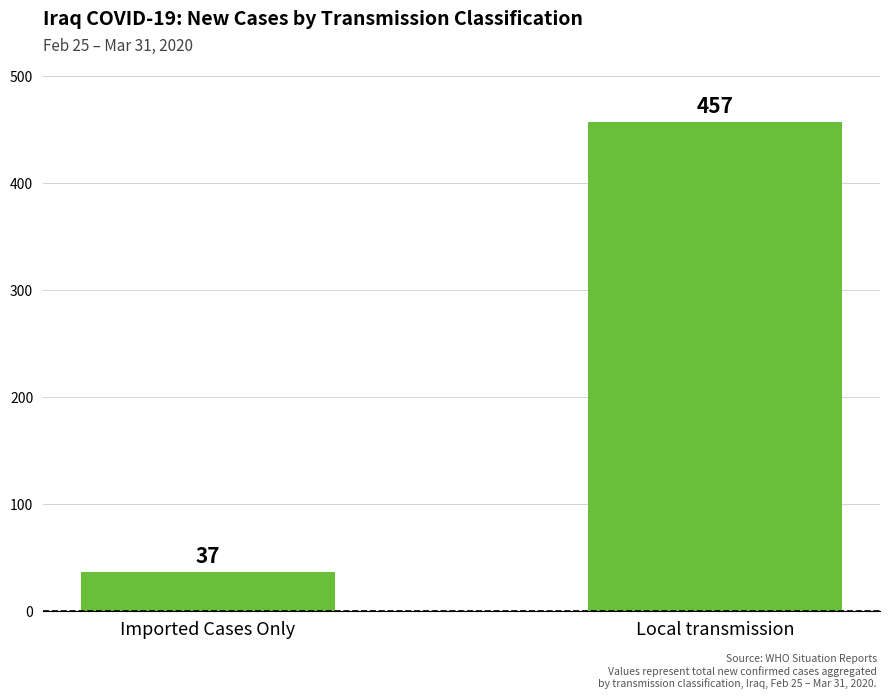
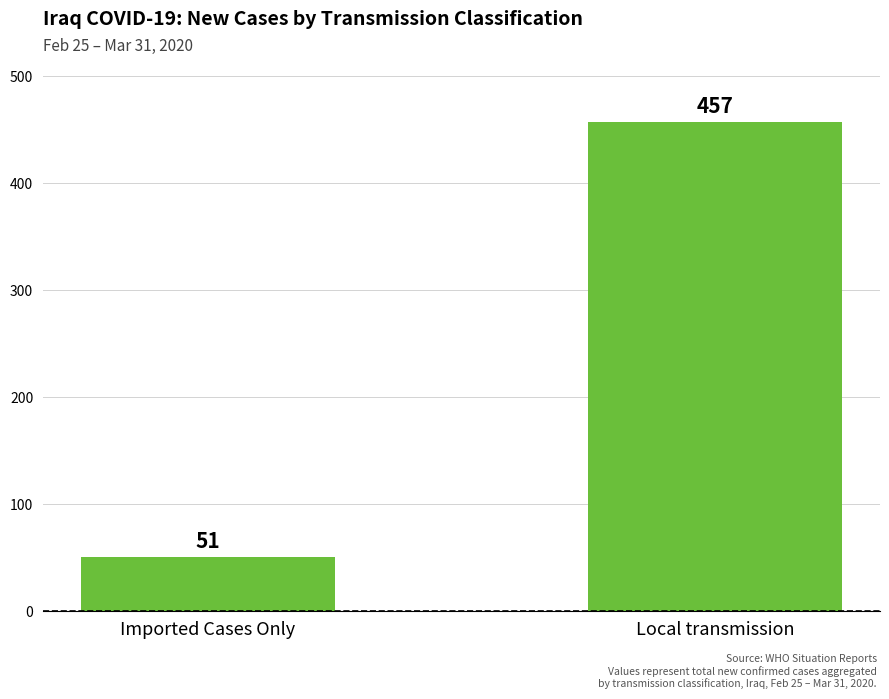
  {
-   "Imported Cases Only": 37,
+   "Imported Cases Only": 51,
    "Local transmission": 457
  }
